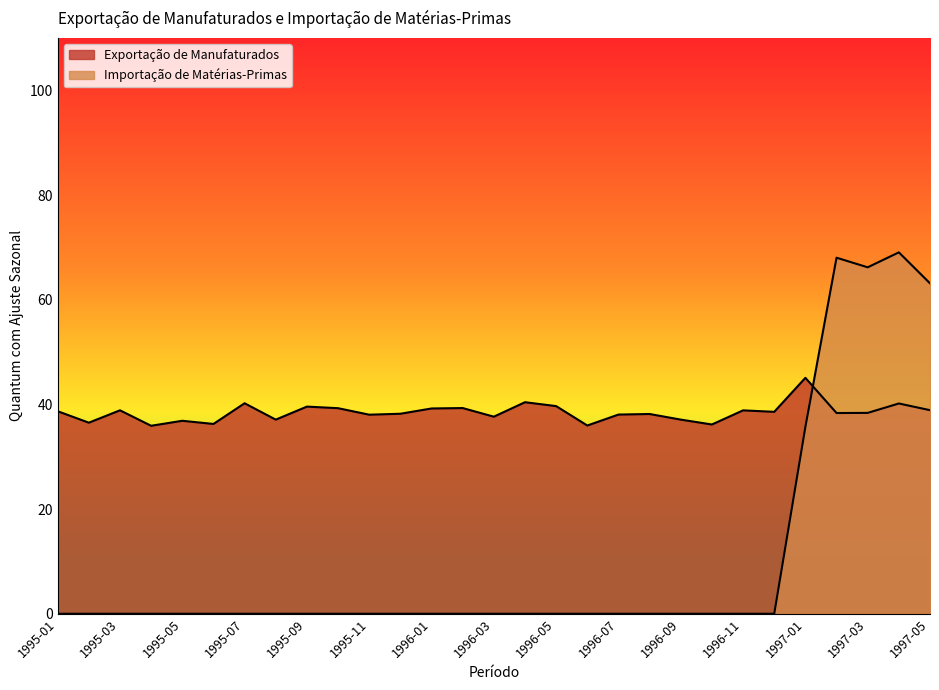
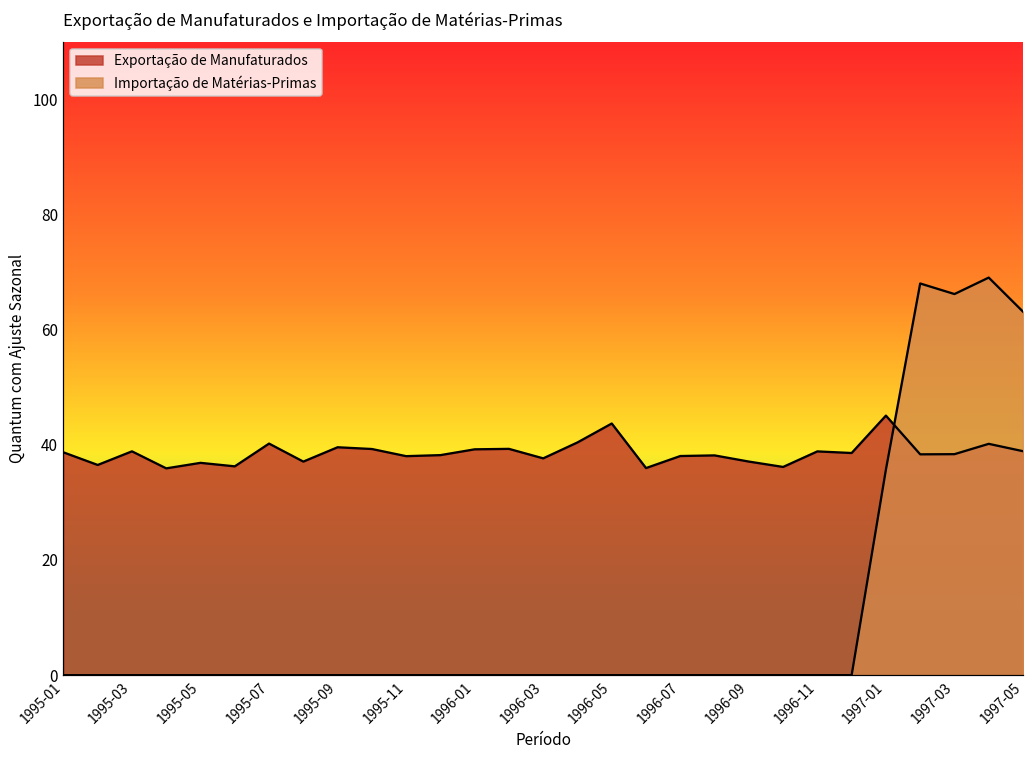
  {
    "Exportação de Manufaturados": {
      "1995-01": 39,
      "1995-03": 39,
      "1995-05": 37,
      "1995-07": 40,
      "1995-09": 40,
      "1995-11": 38,
      "1996-01": 39,
      "1996-03": 38,
-     "1996-05": 40,
+     "1996-05": 44,
      "1996-07": 38,
      "1996-09": 37,
      "1996-11": 39,
      "1997-01": 45,
      "1997-03": 38,
      "1997-05": 39
    },
    "Importação de Matérias-Primas": {
      "1995-01": 0,
      "1995-03": 0,
      "1995-05": 0,
      "1995-07": 0,
      "1995-09": 0,
      "1995-11": 0,
      "1996-01": 0,
      "1996-03": 0,
      "1996-05": 0,
      "1996-07": 0,
      "1996-09": 0,
      "1996-11": 0,
      "1997-01": 36,
      "1997-03": 66,
      "1997-05": 63
    }
  }
